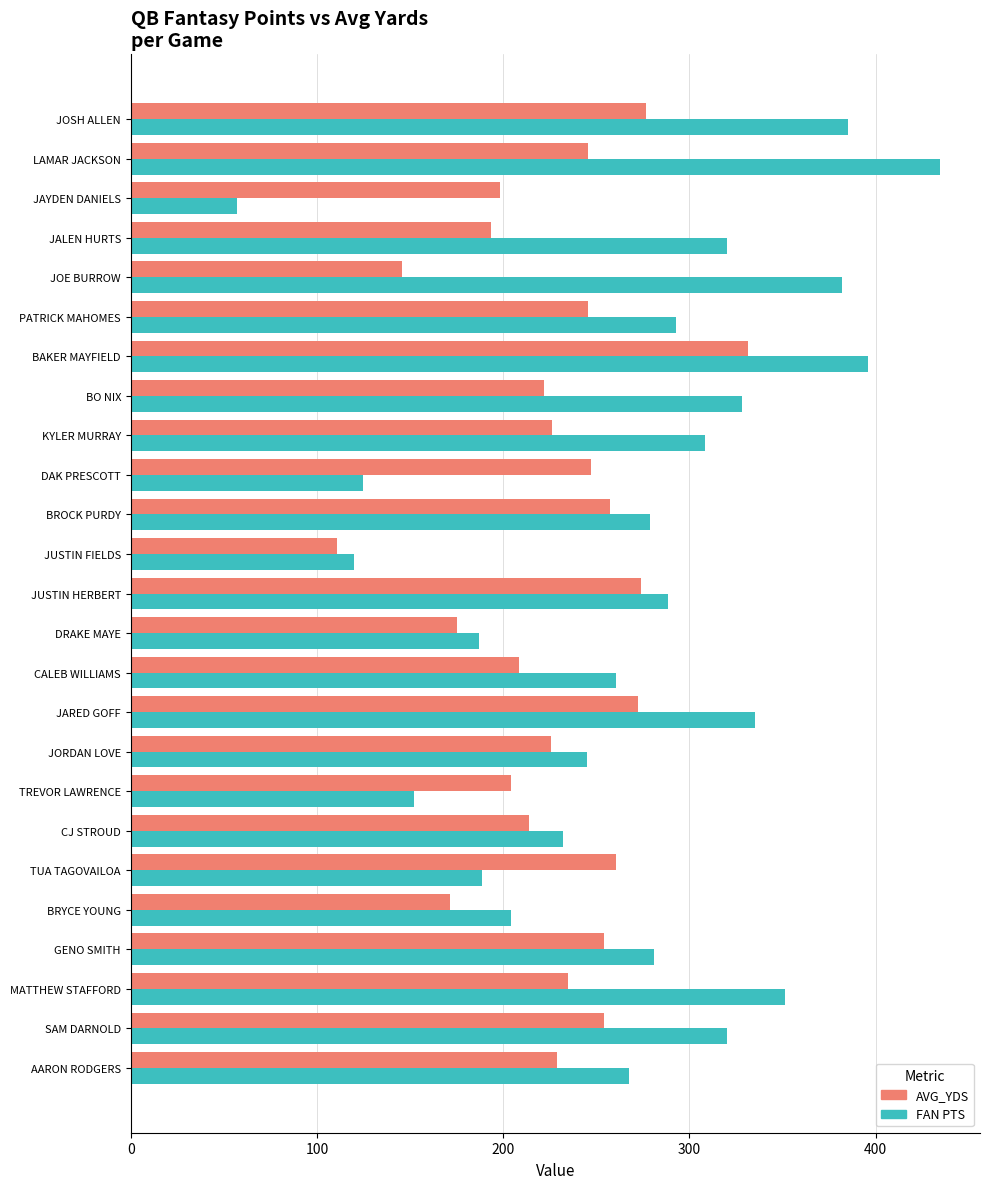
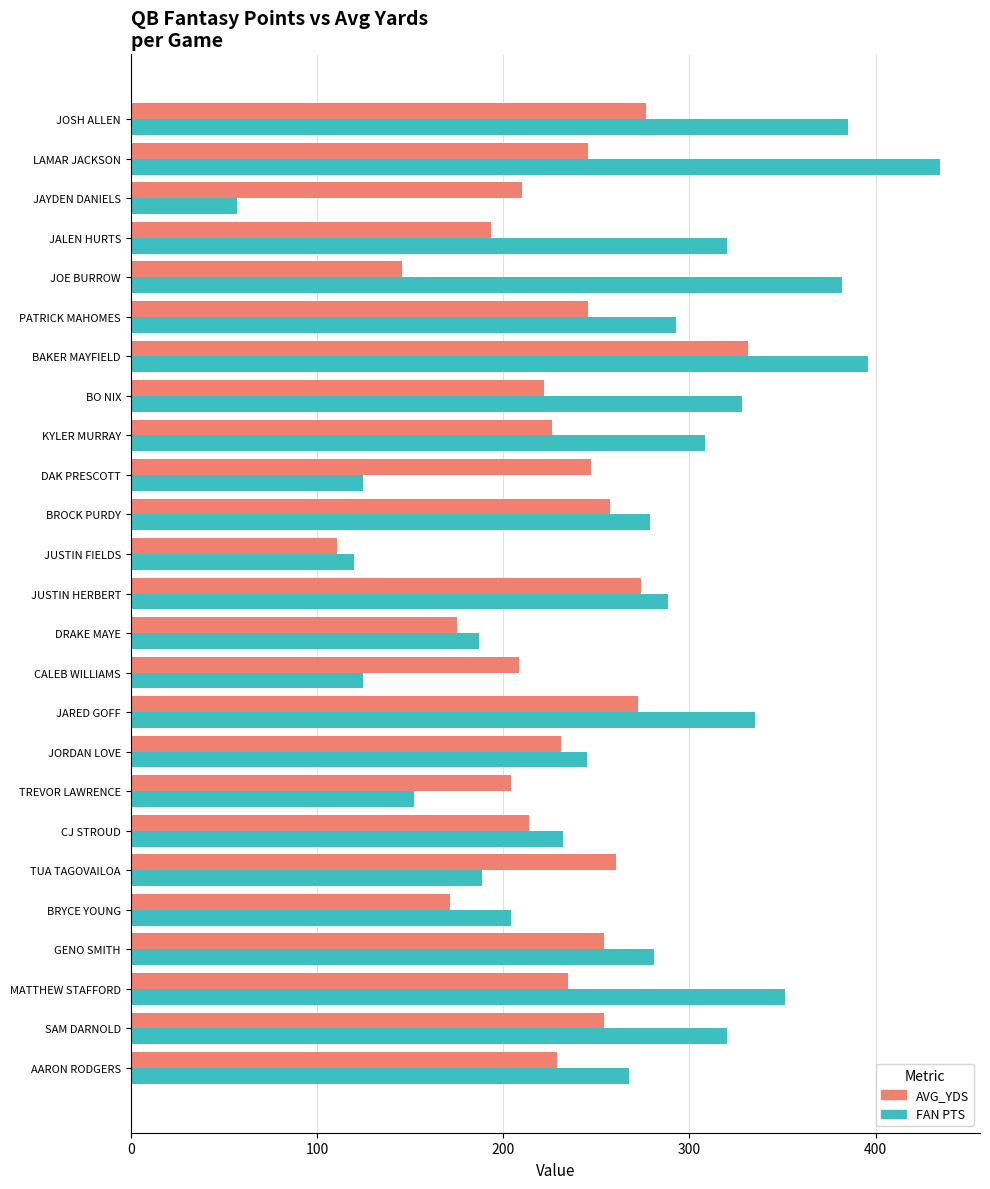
  {
    "FAN PTS": {
      "JOSH ALLEN": 385,
      "LAMAR JACKSON": 434,
      "JAYDEN DANIELS": 57,
      "JALEN HURTS": 320,
      "JOE BURROW": 382,
      "PATRICK MAHOMES": 293,
      "BAKER MAYFIELD": 396,
      "BO NIX": 328,
      "KYLER MURRAY": 308,
      "DAK PRESCOTT": 125,
      "BROCK PURDY": 279,
      "JUSTIN FIELDS": 120,
      "JUSTIN HERBERT": 288,
      "DRAKE MAYE": 187,
-     "CALEB WILLIAMS": 261,
+     "CALEB WILLIAMS": 125,
      "JARED GOFF": 336,
      "JORDAN LOVE": 245,
      "TREVOR LAWRENCE": 152,
      "CJ STROUD": 232,
      "TUA TAGOVAILOA": 189,
      "BRYCE YOUNG": 204,
      "GENO SMITH": 281,
      "MATTHEW STAFFORD": 351,
      "SAM DARNOLD": 320,
      "AARON RODGERS": 268
    },
    "AVG_YDS": {
      "JOSH ALLEN": 277,
      "LAMAR JACKSON": 245,
-     "JAYDEN DANIELS": 198,
+     "JAYDEN DANIELS": 210,
      "JALEN HURTS": 194,
      "JOE BURROW": 146,
      "PATRICK MAHOMES": 246,
      "BAKER MAYFIELD": 331,
      "BO NIX": 222,
      "KYLER MURRAY": 227,
      "DAK PRESCOTT": 247,
      "BROCK PURDY": 258,
      "JUSTIN FIELDS": 111,
      "JUSTIN HERBERT": 274,
      "DRAKE MAYE": 175,
      "CALEB WILLIAMS": 208,
      "JARED GOFF": 272,
-     "JORDAN LOVE": 226,
+     "JORDAN LOVE": 231,
      "TREVOR LAWRENCE": 205,
      "CJ STROUD": 214,
      "TUA TAGOVAILOA": 261,
      "BRYCE YOUNG": 172,
      "GENO SMITH": 254,
      "MATTHEW STAFFORD": 235,
      "SAM DARNOLD": 254,
      "AARON RODGERS": 229
    }
  }
